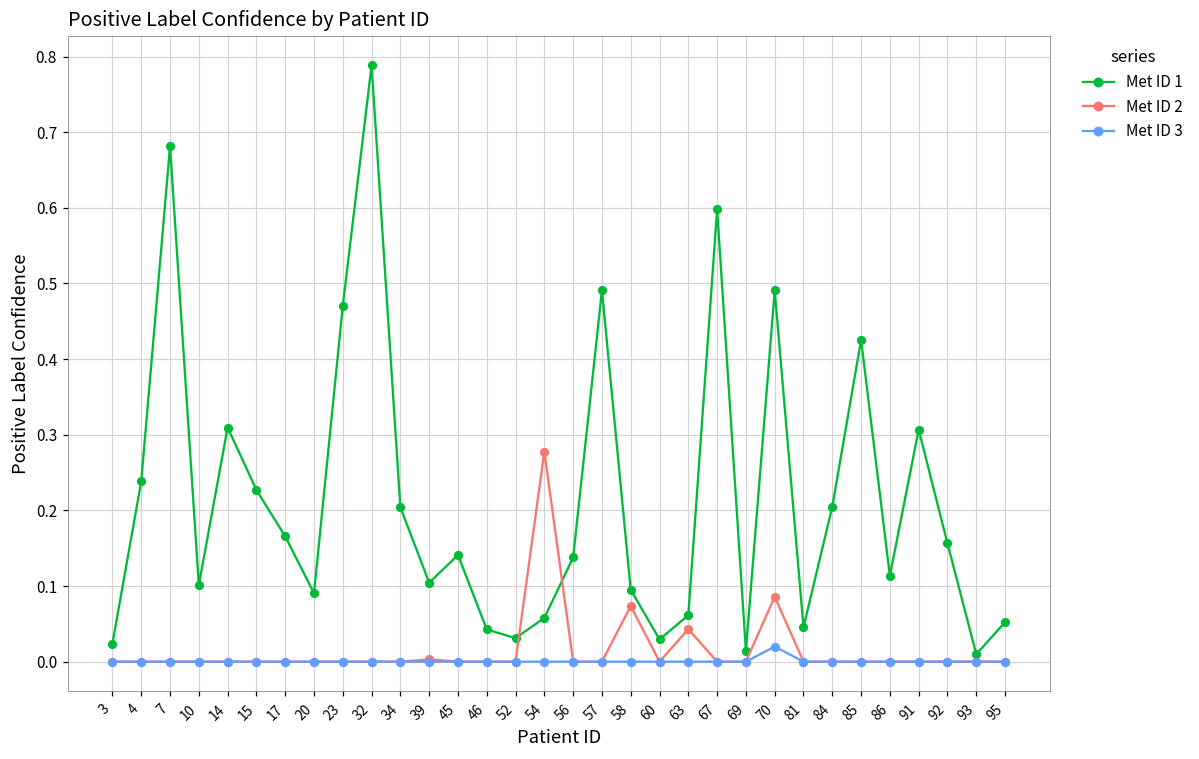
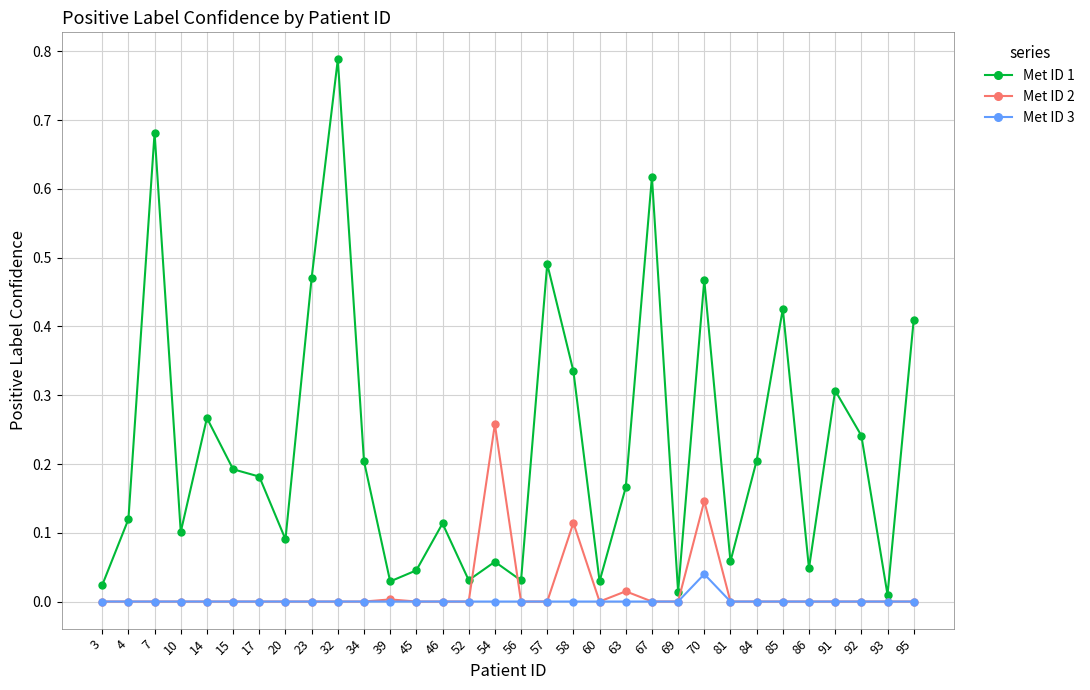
  {
    "Met ID 1": {
      "3": 0.02,
-     "4": 0.24,
+     "4": 0.12,
      "7": 0.68,
      "10": 0.10,
-     "14": 0.31,
-     "15": 0.23,
-     "17": 0.17,
+     "14": 0.27,
+     "15": 0.19,
+     "17": 0.18,
      "20": 0.09,
      "23": 0.47,
      "32": 0.79,
      "34": 0.20,
-     "39": 0.10,
-     "45": 0.14,
-     "46": 0.04,
+     "39": 0.03,
+     "45": 0.05,
+     "46": 0.11,
      "52": 0.03,
      "54": 0.06,
-     "56": 0.14,
+     "56": 0.03,
      "57": 0.49,
-     "58": 0.10,
+     "58": 0.34,
      "60": 0.03,
-     "63": 0.06,
-     "67": 0.60,
+     "63": 0.17,
+     "67": 0.62,
      "69": 0.01,
-     "70": 0.49,
-     "81": 0.05,
+     "70": 0.47,
+     "81": 0.06,
      "84": 0.20,
      "85": 0.43,
-     "86": 0.11,
+     "86": 0.05,
      "91": 0.31,
-     "92": 0.16,
+     "92": 0.24,
      "93": 0.01,
-     "95": 0.05
+     "95": 0.41
    },
    "Met ID 2": {
-     "54": 0.28,
-     "58": 0.07,
-     "63": 0.04,
-     "70": 0.09
+     "54": 0.26,
+     "58": 0.11,
+     "63": 0.01,
+     "70": 0.15
    },
    "Met ID 3": {
      "54": 0.00,
      "58": 0.00,
      "63": 0.00,
-     "70": 0.02
+     "70": 0.04
    }
  }
